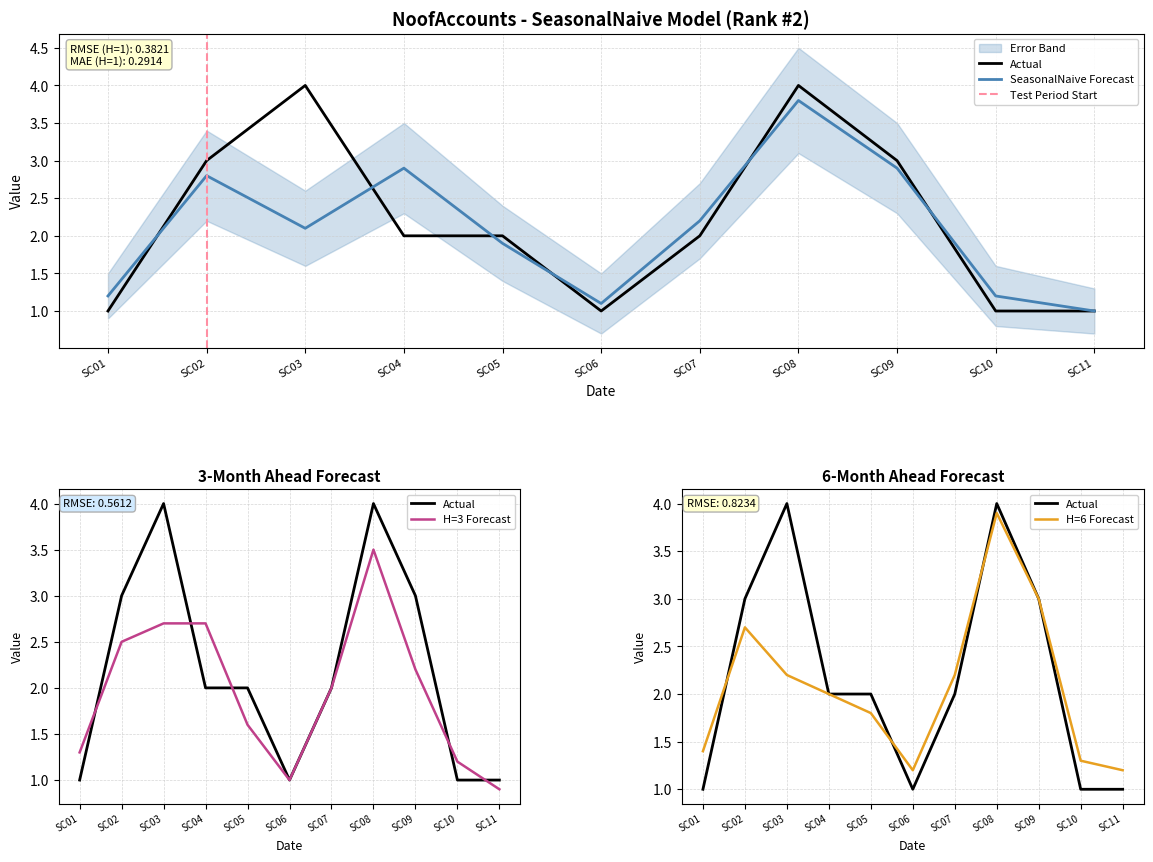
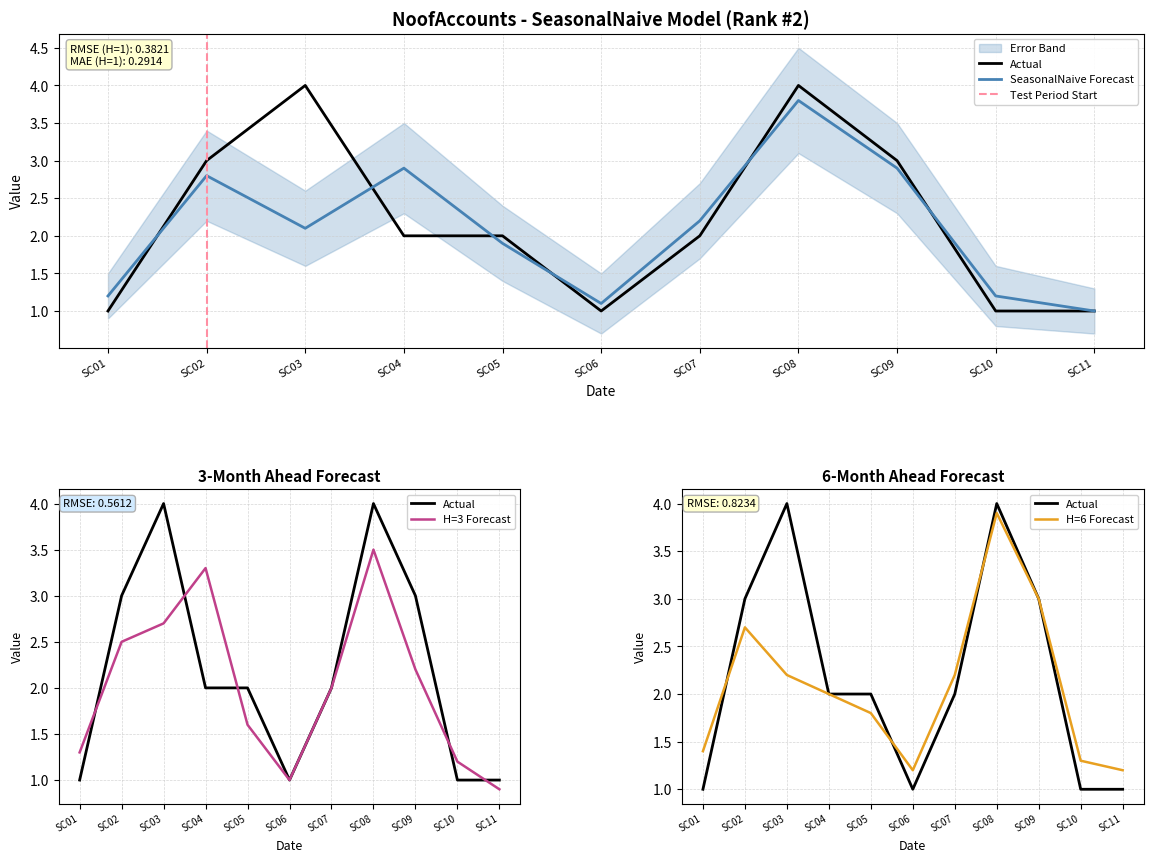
  {
    "NoofAccounts - SeasonalNaive Model (Rank #2)": {
      "Actual": {
        "SC01": 1.0,
        "SC02": 3.0,
        "SC03": 4.0,
        "SC04": 2.0,
        "SC05": 2.0,
        "SC06": 1.0,
        "SC07": 2.0,
        "SC08": 4.0,
        "SC09": 3.0,
        "SC10": 1.0
      }
    },
    "3-Month Ahead Forecast": {
      "Actual": {
        "SC01": 1.0,
        "SC02": 3.0,
        "SC03": 4.0,
        "SC04": 2.0,
        "SC05": 2.0,
        "SC08": 4.0,
        "SC09": 3.0,
        "SC10": 1.0,
        "SC11": 1.0
      },
      "H=3 Forecast": {
        "SC01": 1.3,
        "SC02": 2.5,
        "SC03": 2.7,
-       "SC04": 2.7,
+       "SC04": 3.3,
        "SC05": 1.6,
        "SC08": 3.5,
        "SC09": 2.2,
        "SC10": 1.2,
        "SC11": 0.9
      }
    },
    "6-Month Ahead Forecast": {
      "Actual": {
        "SC01": 1.0,
        "SC02": 3.0,
        "SC03": 4.0,
        "SC05": 2.0,
        "SC06": 1.0,
        "SC07": 2.0,
        "SC08": 4.0,
        "SC10": 1.0,
        "SC11": 1.0
      },
      "H=6 Forecast": {
        "SC01": 1.4,
        "SC02": 2.7,
        "SC03": 2.2,
        "SC05": 1.8,
        "SC06": 1.2,
        "SC07": 2.2,
        "SC08": 3.9,
        "SC10": 1.3,
        "SC11": 1.2
      }
    }
  }
